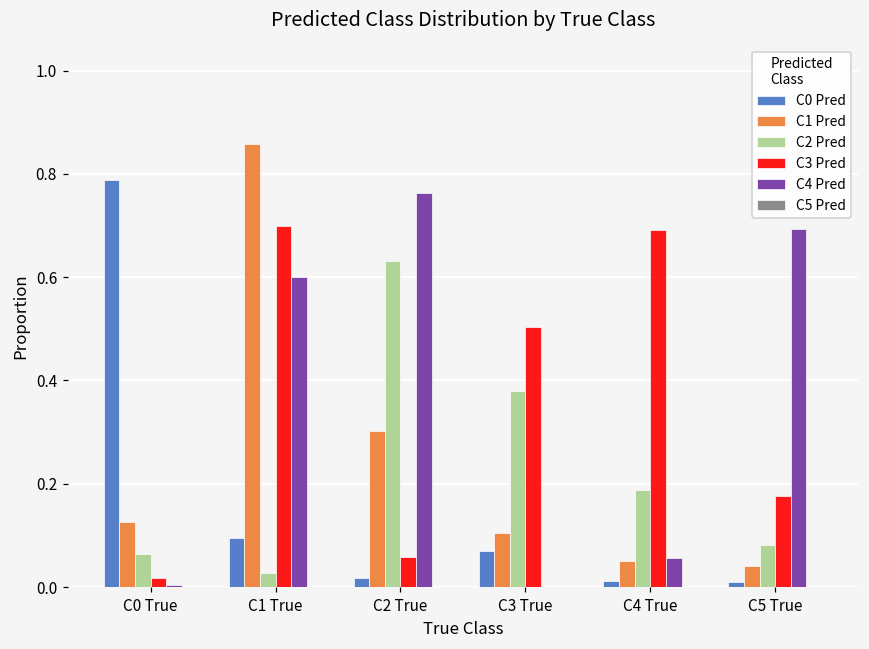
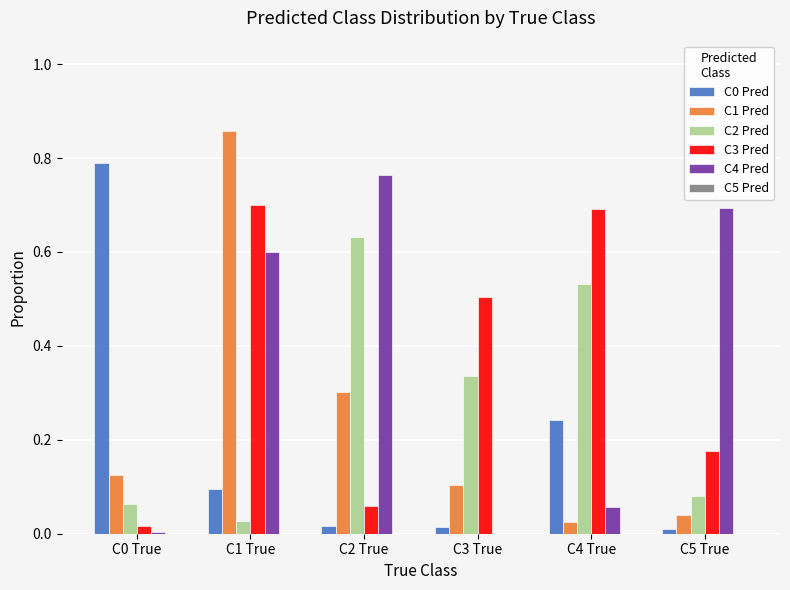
  {
    "C0 Pred": {
      "C0 True": 0.79,
      "C1 True": 0.10,
      "C2 True": 0.02,
-     "C3 True": 0.07,
-     "C4 True": 0.01,
+     "C3 True": 0.01,
+     "C4 True": 0.24,
      "C5 True": 0.01
    },
    "C1 Pred": {
      "C0 True": 0.13,
      "C1 True": 0.86,
      "C2 True": 0.30,
      "C3 True": 0.10,
-     "C4 True": 0.05,
+     "C4 True": 0.02,
      "C5 True": 0.04
    },
    "C2 Pred": {
      "C0 True": 0.06,
      "C1 True": 0.03,
      "C2 True": 0.63,
-     "C3 True": 0.38,
-     "C4 True": 0.19,
+     "C3 True": 0.34,
+     "C4 True": 0.53,
      "C5 True": 0.08
    },
    "C3 Pred": {
      "C0 True": 0.02,
      "C1 True": 0.70,
      "C2 True": 0.06,
      "C3 True": 0.50,
      "C4 True": 0.69,
      "C5 True": 0.18
    },
    "C4 Pred": {
      "C1 True": 0.60,
      "C2 True": 0.76,
      "C3 True": 0.00,
      "C4 True": 0.06,
      "C5 True": 0.69
    },
    "C5 Pred": {
      "C0 True": 0.00,
      "C1 True": 0.00,
      "C2 True": 0.00,
      "C3 True": 0.00,
      "C4 True": 0.00,
      "C5 True": 0.00
    }
  }
